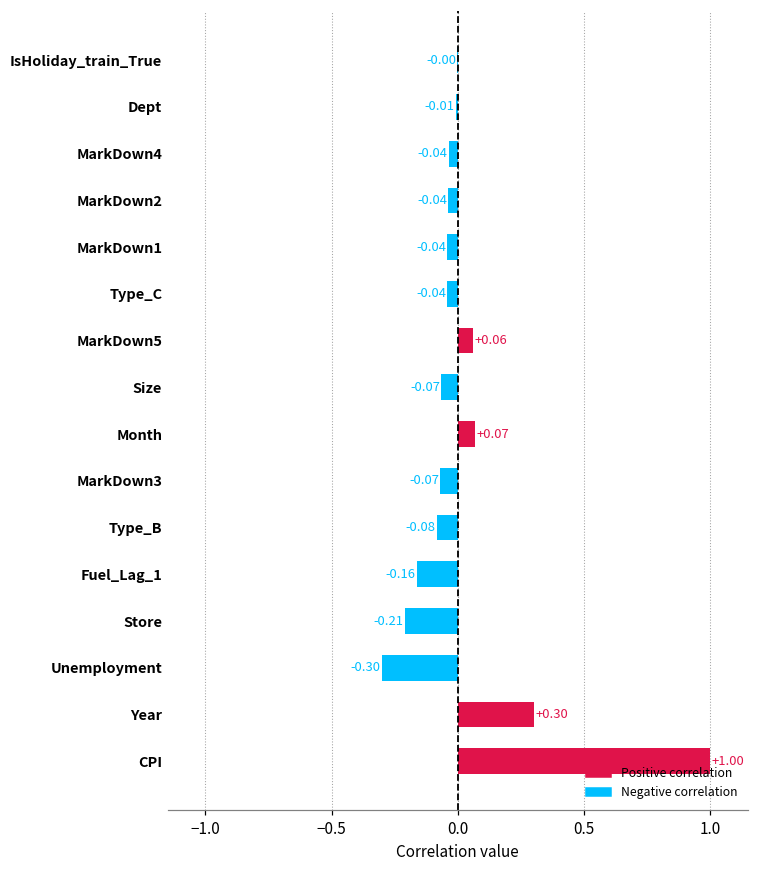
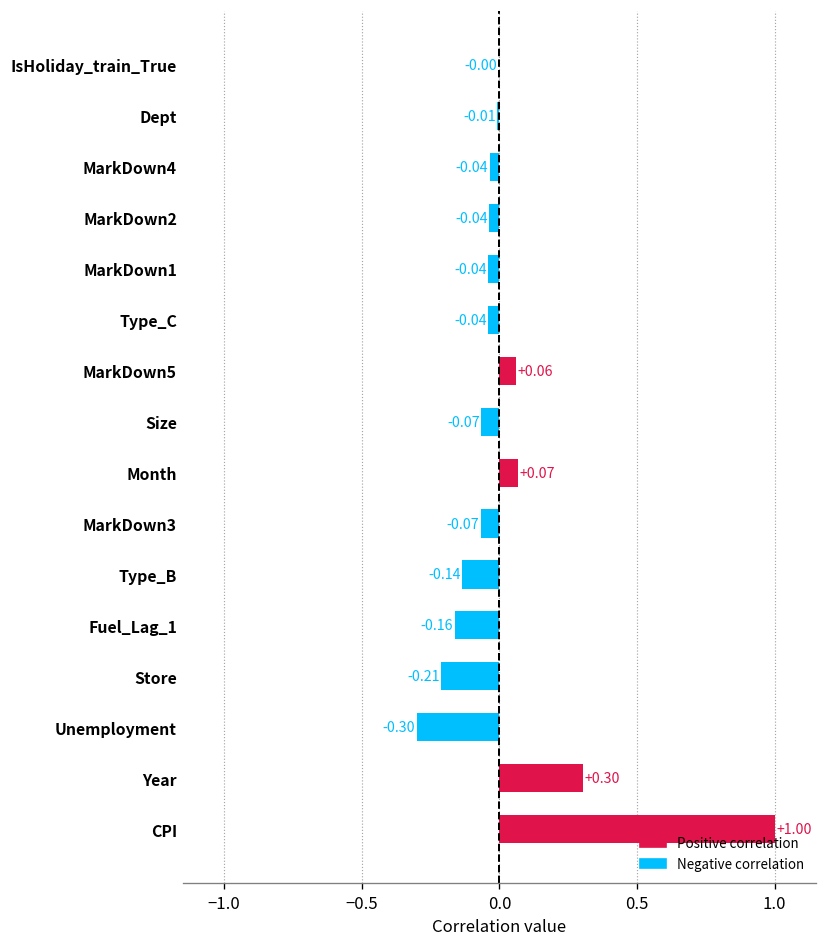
  {
    "IsHoliday_train_True": "-0.00",
    "Dept": "-0.01",
    "MarkDown4": "-0.04",
    "MarkDown2": "-0.04",
    "MarkDown1": "-0.04",
    "Type_C": "-0.04",
    "MarkDown5": "+0.06",
    "Size": "-0.07",
    "Month": "+0.07",
    "MarkDown3": "-0.07",
-   "Type_B": "-0.08",
+   "Type_B": "-0.14",
    "Fuel_Lag_1": "-0.16",
    "Store": "-0.21",
    "Unemployment": "-0.30",
    "Year": "+0.30",
    "CPI": "+1.00"
  }
